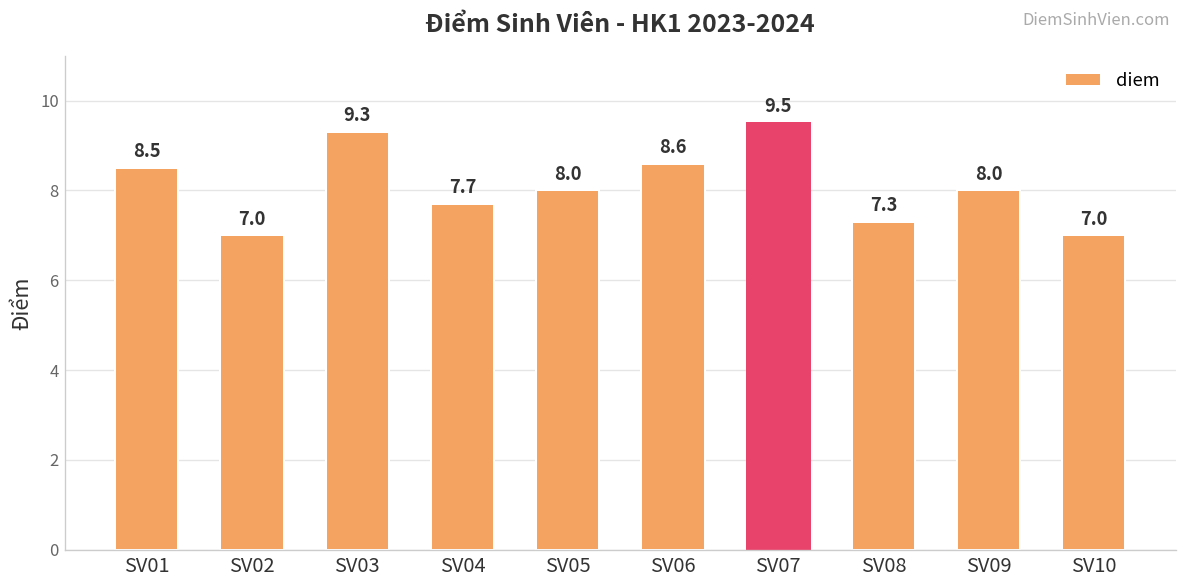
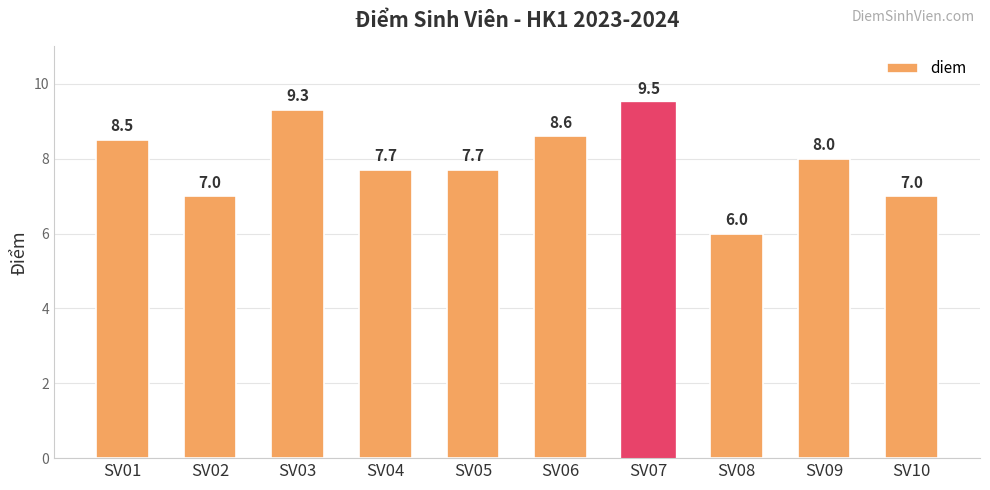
  {
    "SV01": 8.5,
    "SV02": 7.0,
    "SV03": 9.3,
    "SV04": 7.7,
-   "SV05": 8.0,
+   "SV05": 7.7,
    "SV06": 8.6,
    "SV07": 9.5,
-   "SV08": 7.3,
+   "SV08": 6.0,
    "SV09": 8.0,
    "SV10": 7.0
  }
